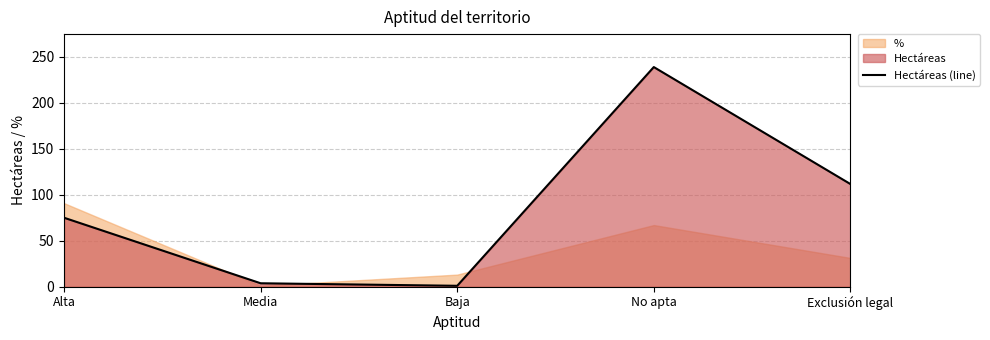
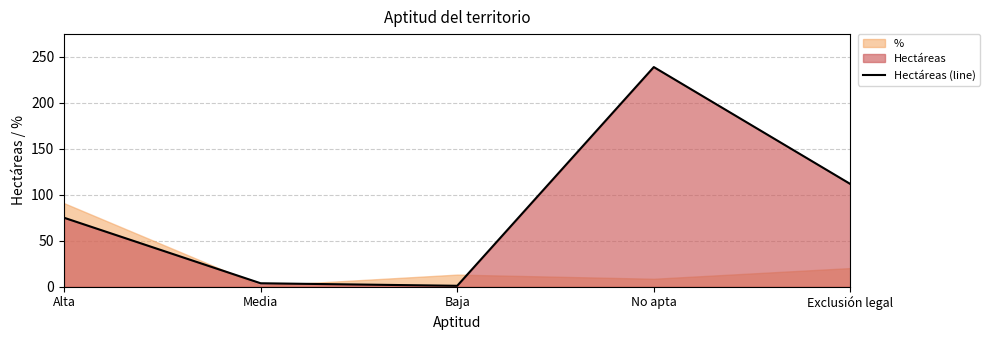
  {
    "Hectáreas": {
      "Alta": 70,
      "Baja": 0,
      "No apta": 240,
      "Exclusión legal": 110
    },
    "%": {
      "Alta": 90,
      "Baja": 10,
-     "No apta": 70,
-     "Exclusión legal": 30
+     "No apta": 10,
+     "Exclusión legal": 20
    }
  }
